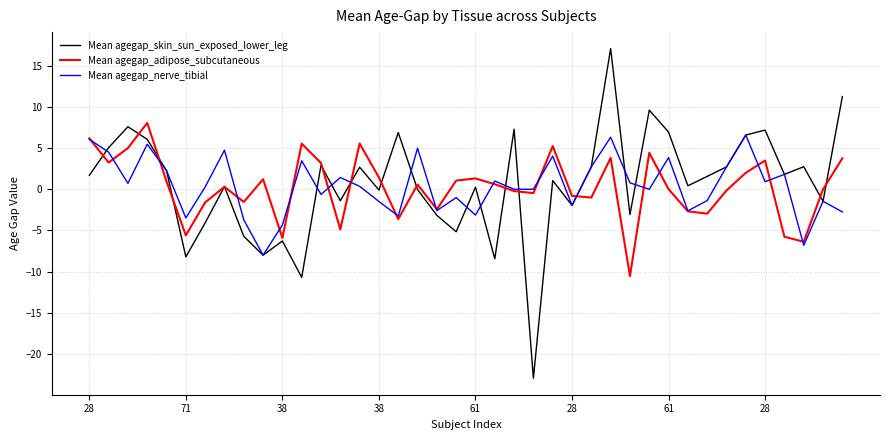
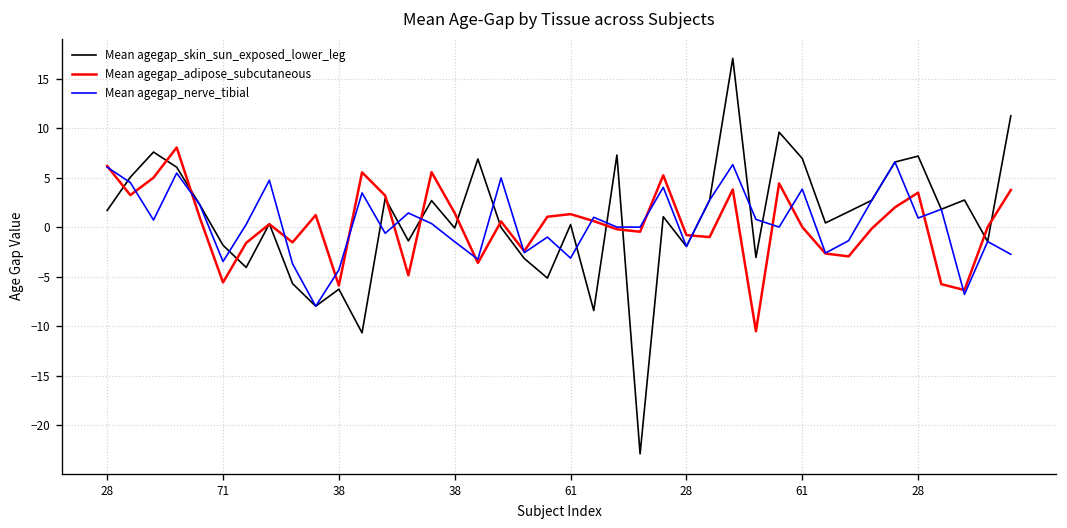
  {
    "Mean agegap_skin_sun_exposed_lower_leg": {
-     "71": -8
+     "71": -2
    },
    "Mean agegap_adipose_subcutaneous": {
      "71": -6
    },
    "Mean agegap_nerve_tibial": {
      "71": -3
    }
  }
